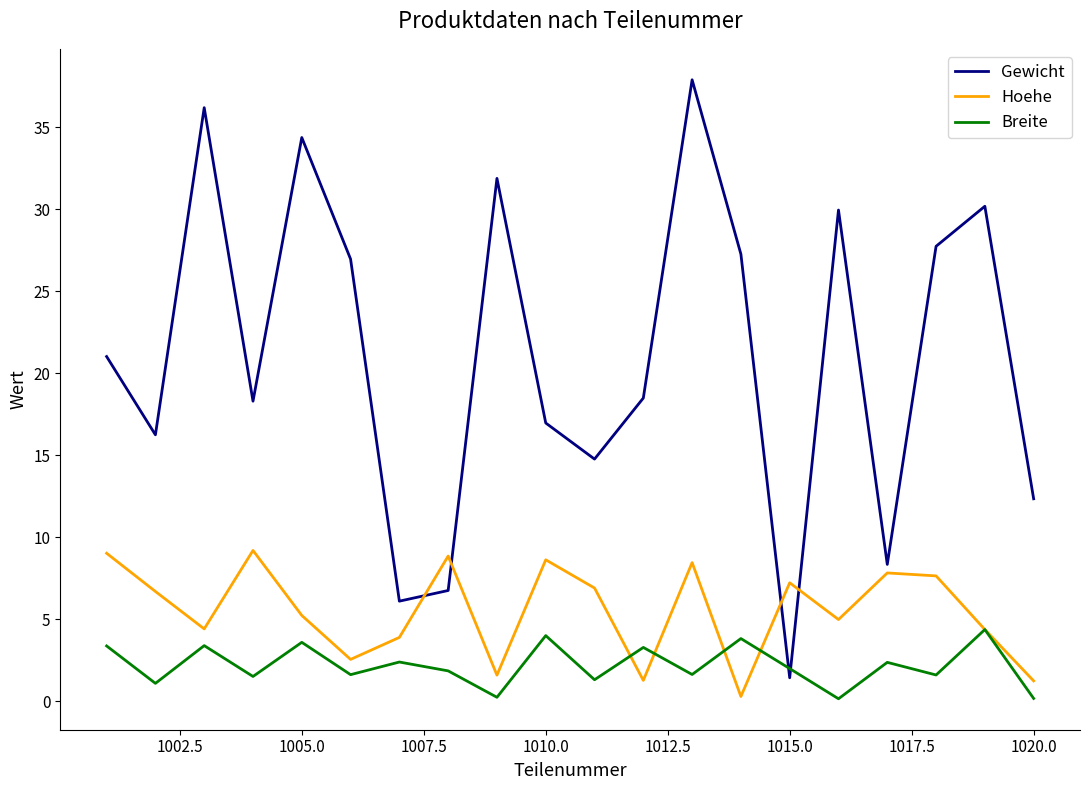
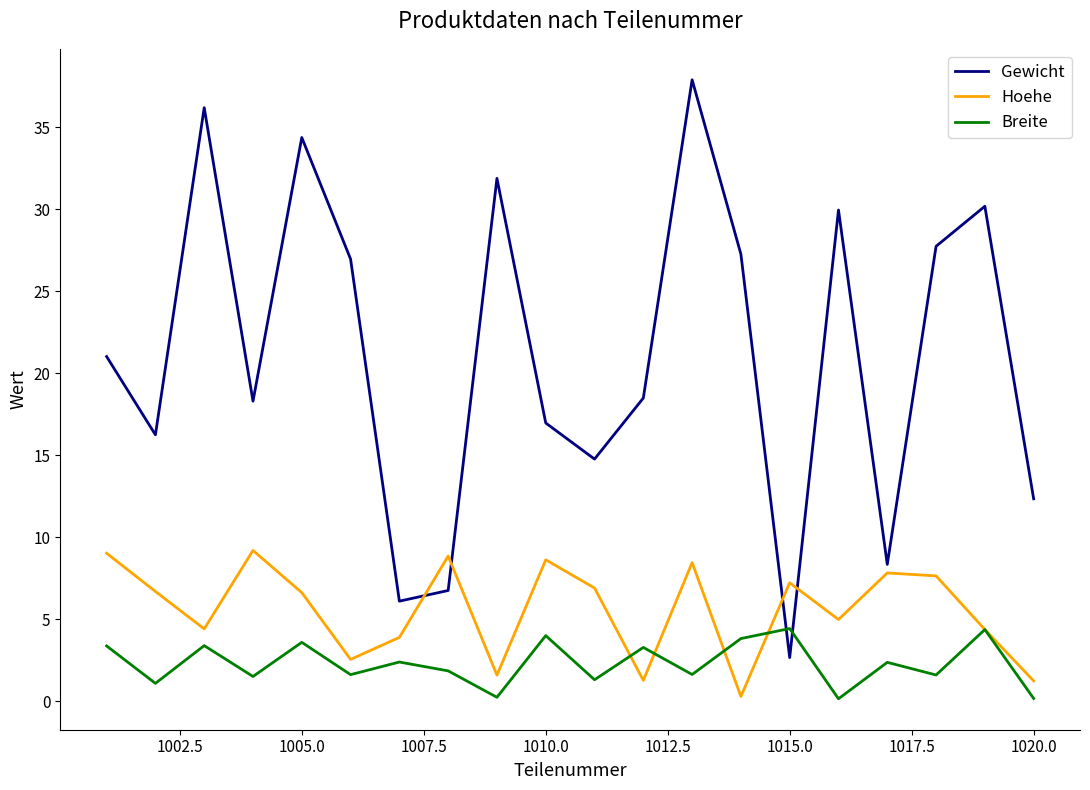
  {
    "Gewicht": {
      "1005.0": 34.4,
      "1010.0": 17.0,
-     "1015.0": 1.4,
+     "1015.0": 2.7,
      "1020.0": 12.4
    },
    "Hoehe": {
-     "1005.0": 5.2,
+     "1005.0": 6.6,
      "1010.0": 8.6,
      "1015.0": 7.2,
      "1020.0": 1.3
    },
    "Breite": {
      "1005.0": 3.6,
      "1010.0": 4.0,
-     "1015.0": 2.0,
+     "1015.0": 4.4,
      "1020.0": 0.2
    }
  }
